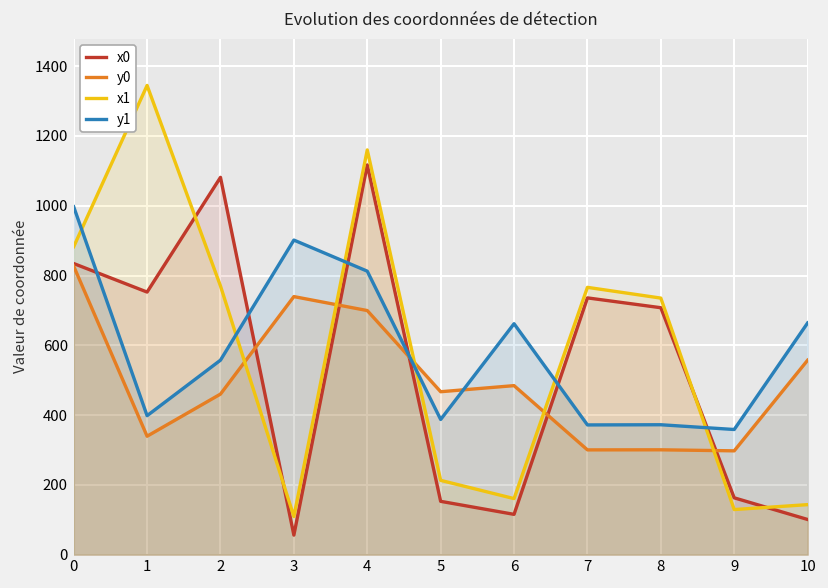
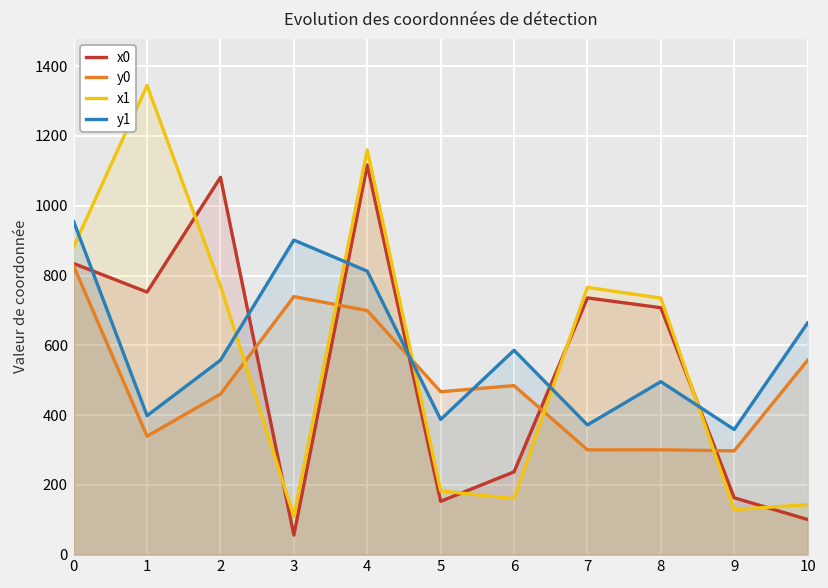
  {
    "x0": {
      "1": 750,
      "2": 1080,
      "3": 60,
      "4": 1120,
      "5": 150,
-     "6": 120,
+     "6": 240,
      "7": 740,
      "8": 710,
      "9": 160,
      "10": 100
    },
    "y0": {
      "1": 340,
      "2": 460,
      "3": 740,
      "4": 700,
      "5": 470,
      "6": 480,
      "7": 300,
      "8": 300,
      "9": 300,
      "10": 560
    },
    "x1": {
      "0": 880,
      "1": 1340,
      "2": 770,
      "3": 110,
      "4": 1160,
-     "5": 210,
+     "5": 180,
      "6": 160,
      "7": 770,
      "8": 740,
      "9": 130,
      "10": 140
    },
    "y1": {
-     "0": 1000,
+     "0": 950,
      "1": 400,
      "2": 560,
      "3": 900,
      "4": 810,
      "5": 390,
-     "6": 660,
+     "6": 590,
      "7": 370,
-     "8": 370,
+     "8": 500,
      "9": 360,
      "10": 660
    }
  }
